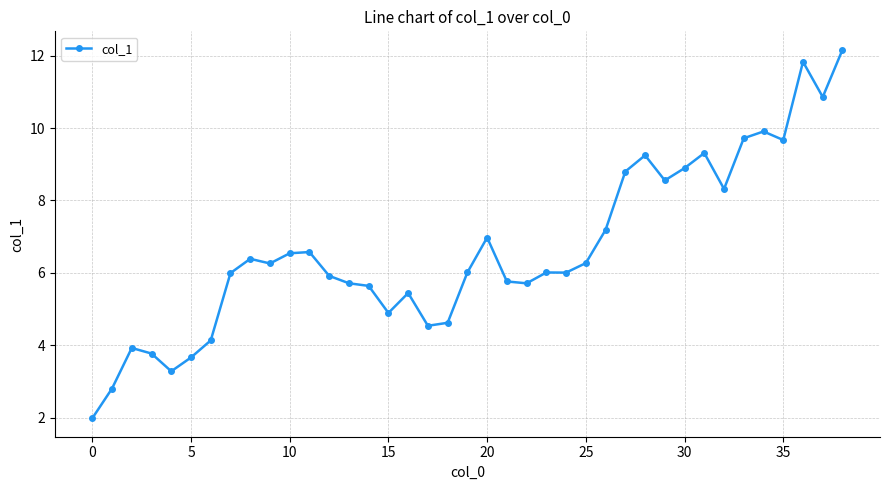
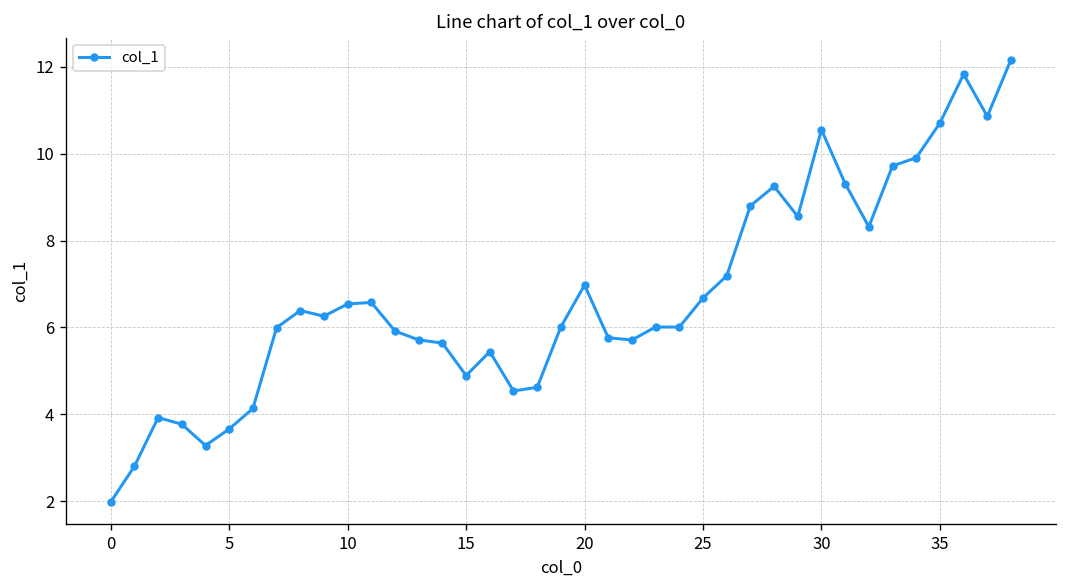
  {
    "0": 2.0,
    "5": 3.7,
    "10": 6.5,
    "15": 4.9,
    "20": 7.0,
-   "25": 6.3,
-   "30": 8.9,
-   "35": 9.7
+   "25": 6.7,
+   "30": 10.6,
+   "35": 10.7
  }
